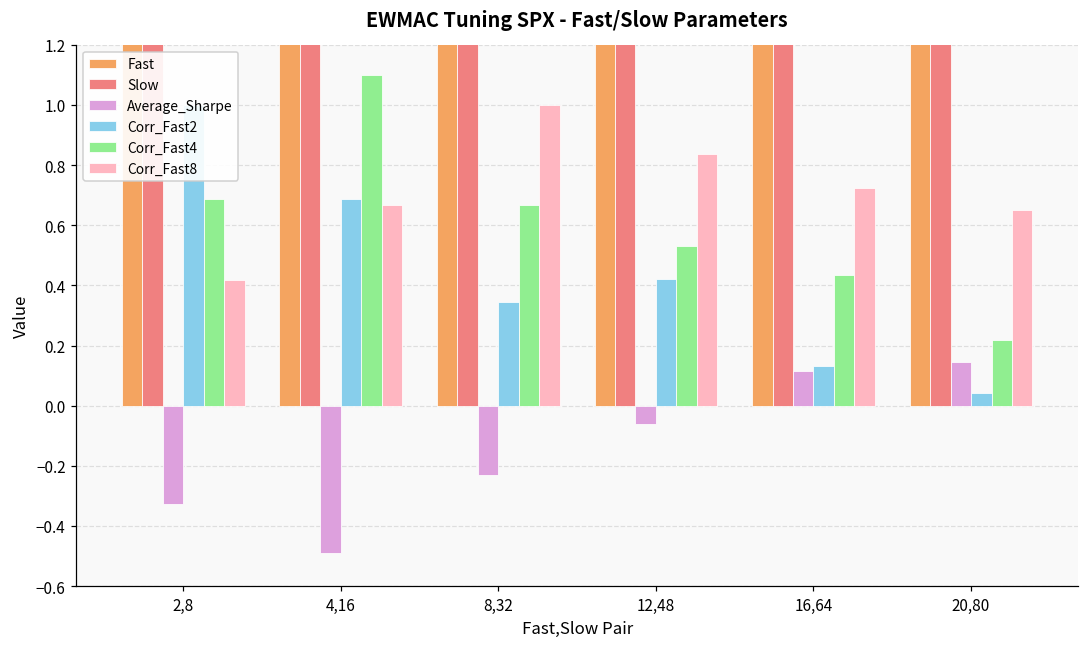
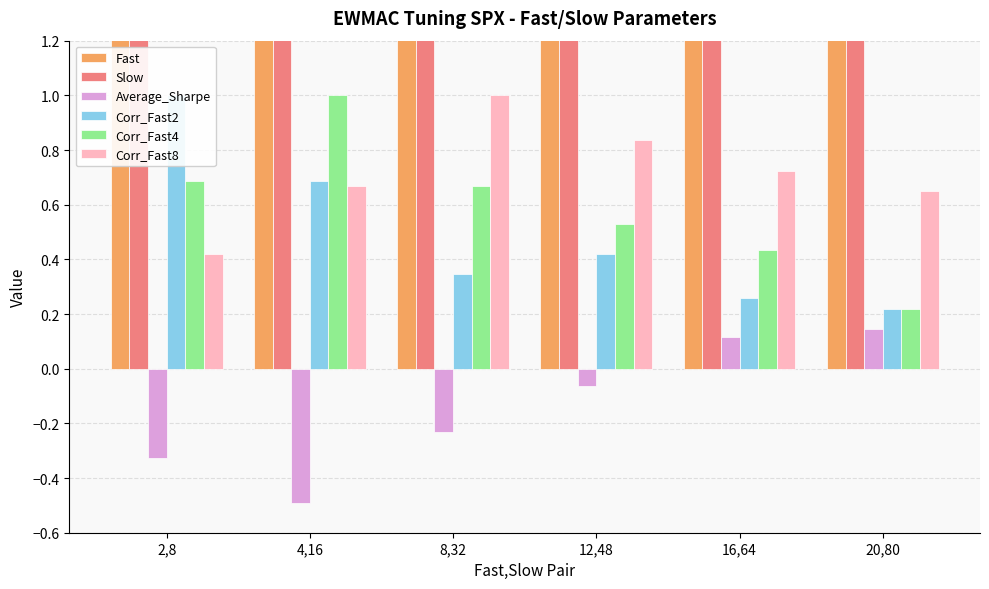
  {
    "Corr_Fast2": {
      "4,16": 0.69,
      "8,32": 0.35,
      "12,48": 0.42,
-     "16,64": 0.13,
-     "20,80": 0.04
+     "16,64": 0.26,
+     "20,80": 0.22
    },
    "Corr_Fast4": {
      "2,8": 0.69,
-     "4,16": 1.1,
+     "4,16": 1.0,
      "8,32": 0.67,
      "12,48": 0.53,
      "16,64": 0.43,
      "20,80": 0.22
    }
  }
